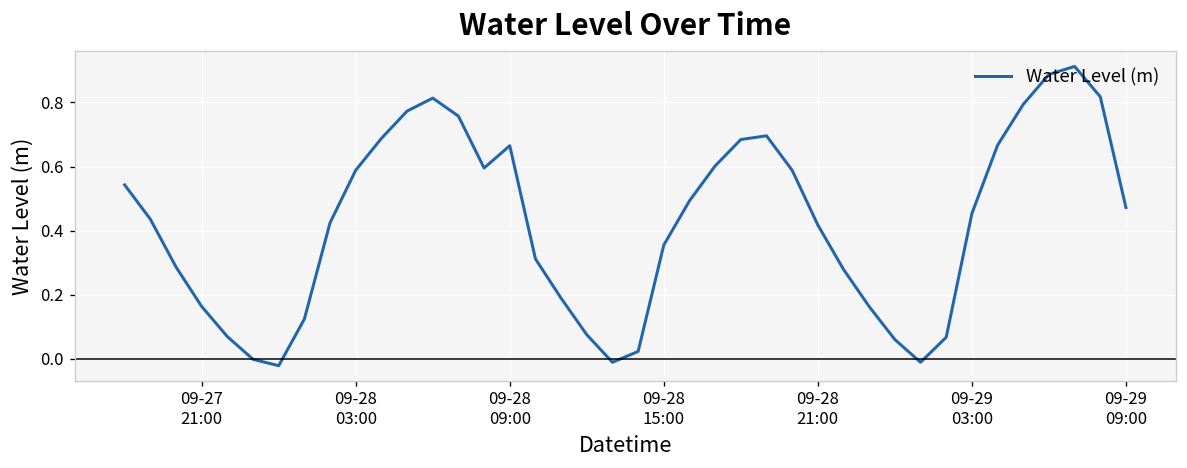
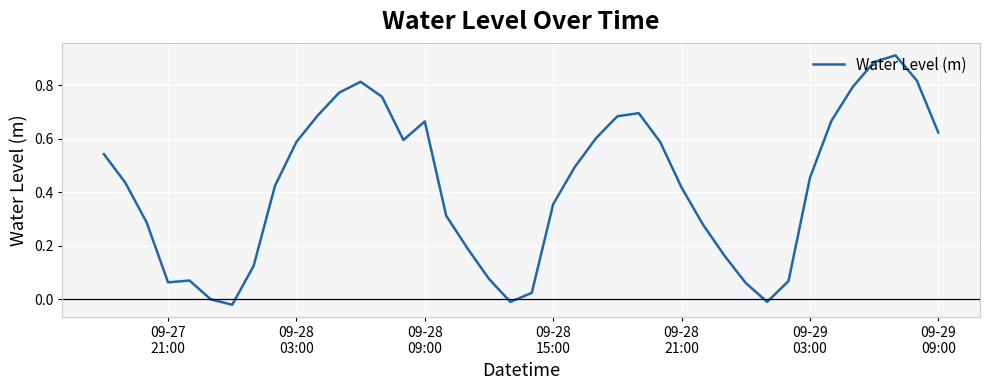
  {
-   "09-27 21:00": 0.16,
+   "09-27 21:00": 0.06,
    "09-28 03:00": 0.59,
    "09-28 09:00": 0.67,
    "09-28 15:00": 0.36,
    "09-28 21:00": 0.42,
    "09-29 03:00": 0.45,
-   "09-29 09:00": 0.47
+   "09-29 09:00": 0.62
  }
